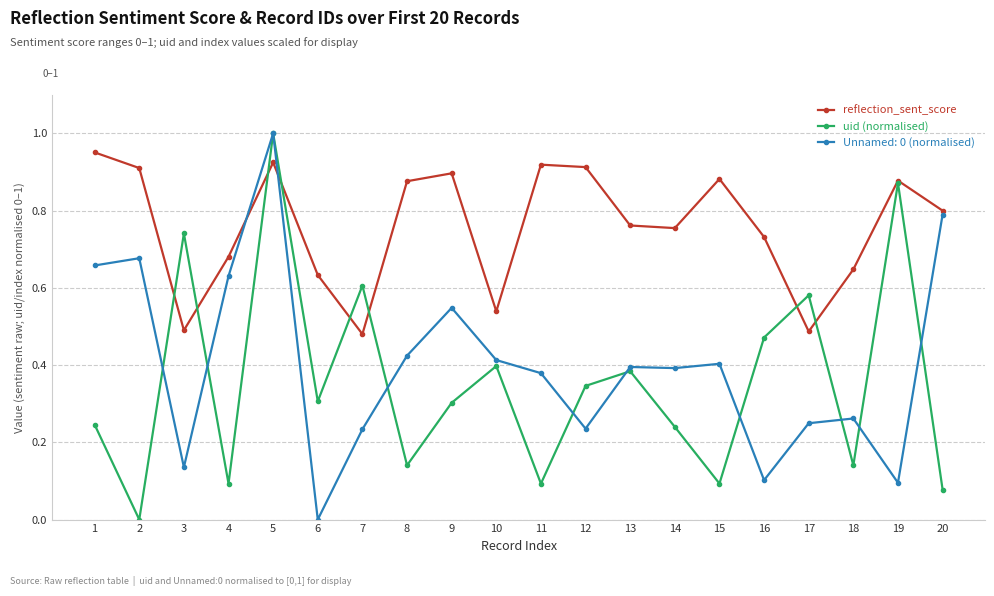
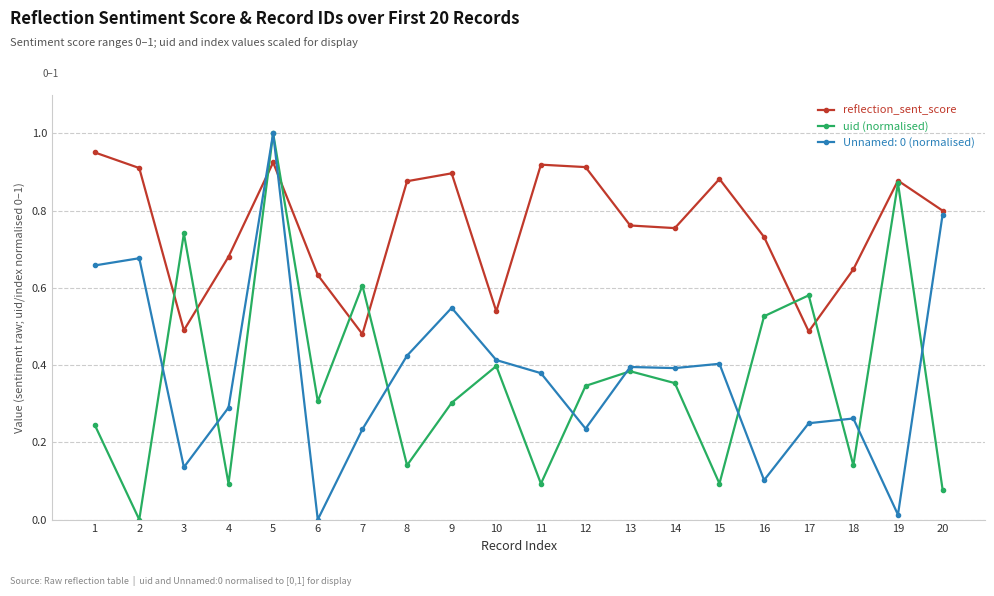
  {
    "reflection_sent_score": {
      "1": 0.95,
      "2": 0.91,
      "3": 0.49,
      "4": 0.68,
      "5": 0.92,
      "6": 0.63,
      "7": 0.48,
      "8": 0.88,
      "9": 0.90,
      "10": 0.54,
      "11": 0.92,
      "12": 0.91,
      "13": 0.76,
      "14": 0.75,
      "15": 0.88,
      "16": 0.73,
      "17": 0.49,
      "18": 0.65,
      "20": 0.80
    },
    "uid (normalised)": {
      "1": 0.25,
      "2": 0.00,
      "3": 0.74,
      "4": 0.09,
      "6": 0.31,
      "7": 0.61,
      "8": 0.14,
      "9": 0.30,
      "10": 0.40,
      "11": 0.09,
      "12": 0.35,
      "13": 0.38,
-     "14": 0.24,
+     "14": 0.35,
      "15": 0.09,
-     "16": 0.47,
+     "16": 0.53,
      "17": 0.58,
      "18": 0.14,
      "20": 0.08
    },
    "Unnamed: 0 (normalised)": {
      "1": 0.66,
      "2": 0.68,
      "3": 0.14,
-     "4": 0.63,
+     "4": 0.29,
      "6": 0.00,
      "7": 0.23,
      "8": 0.42,
      "9": 0.55,
      "10": 0.41,
      "11": 0.38,
      "12": 0.24,
      "13": 0.40,
      "14": 0.39,
      "15": 0.40,
      "16": 0.10,
      "17": 0.25,
      "18": 0.26,
-     "19": 0.10,
+     "19": 0.01,
      "20": 0.79
    }
  }
